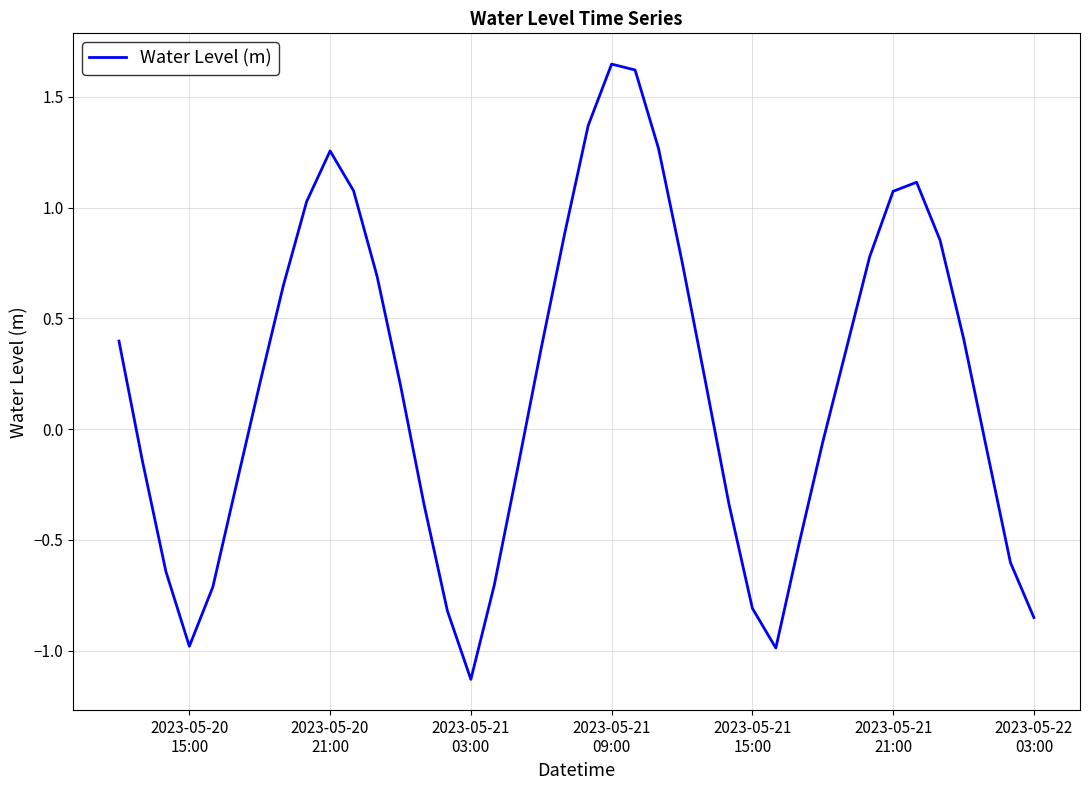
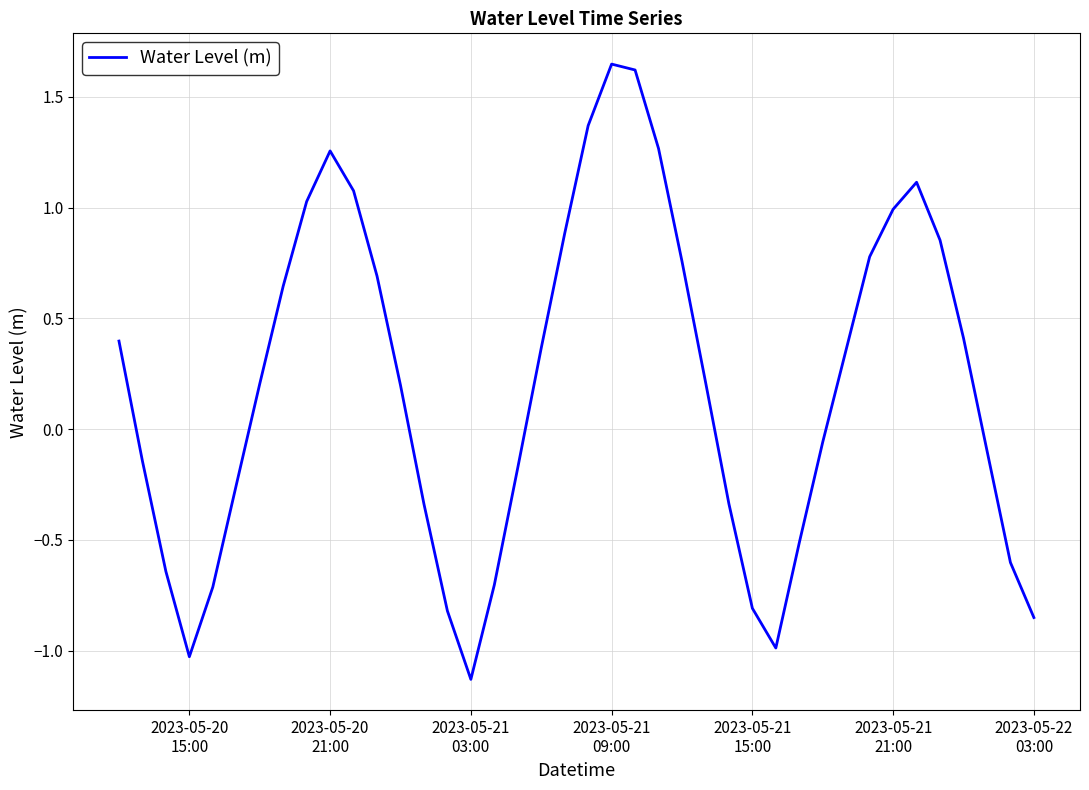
  {
-   "2023-05-20 15:00": -0.98,
+   "2023-05-20 15:00": -1.03,
    "2023-05-20 21:00": 1.26,
    "2023-05-21 03:00": -1.13,
    "2023-05-21 09:00": 1.65,
    "2023-05-21 15:00": -0.81,
-   "2023-05-21 21:00": 1.07,
+   "2023-05-21 21:00": 0.99,
    "2023-05-22 03:00": -0.85
  }
